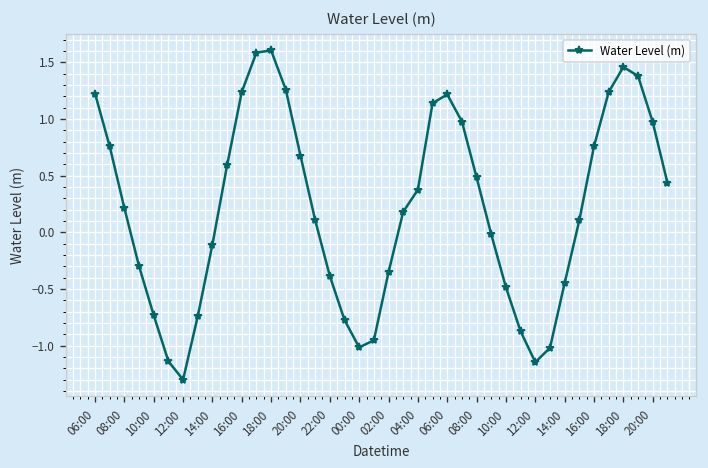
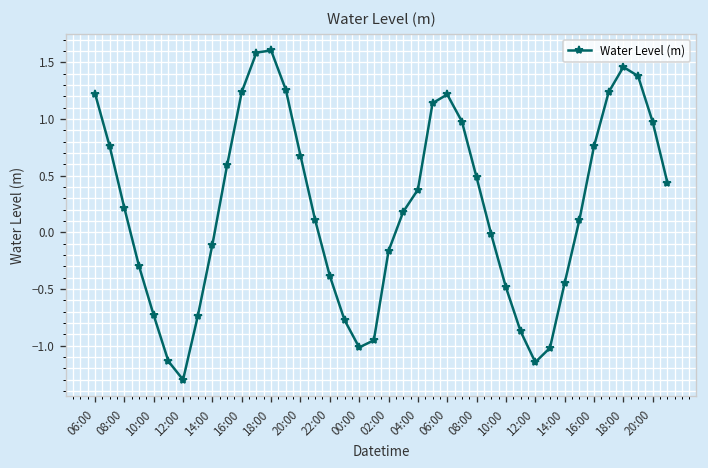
  {
    "22:00": -0.4,
    "00:00": -1.0,
-   "02:00": -0.4,
+   "02:00": -0.2,
    "04:00": 0.4
  }
